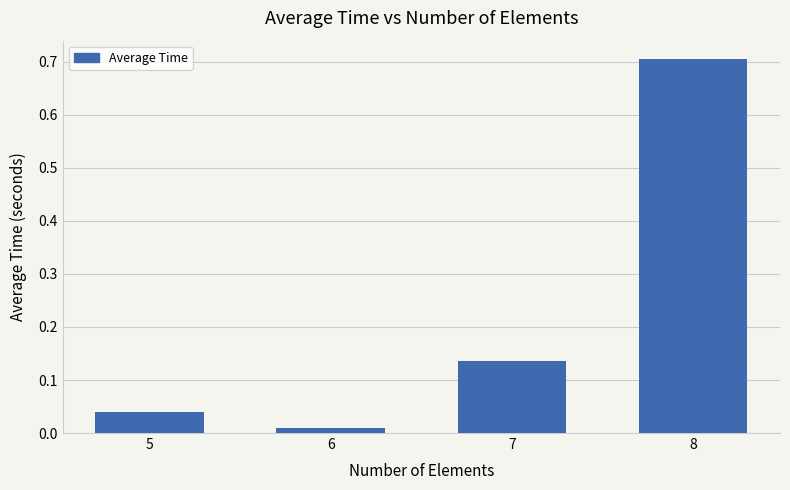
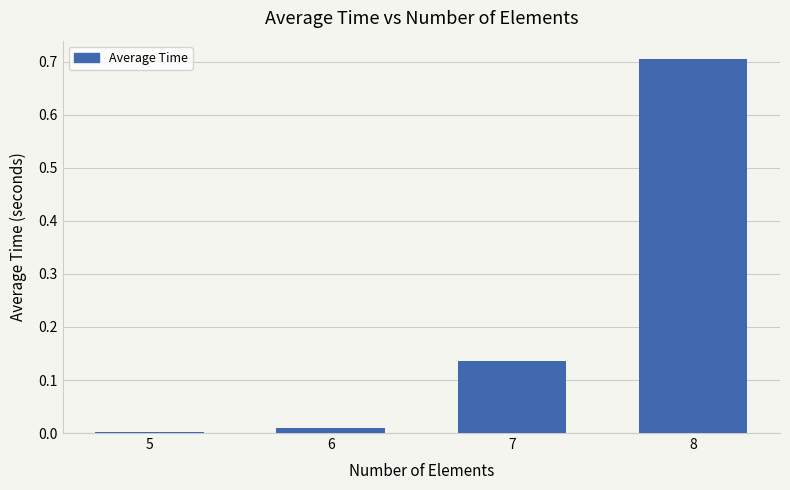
  {
-   "5": 0.04,
+   "5": 0.00,
    "6": 0.01,
    "7": 0.14,
    "8": 0.70
  }
